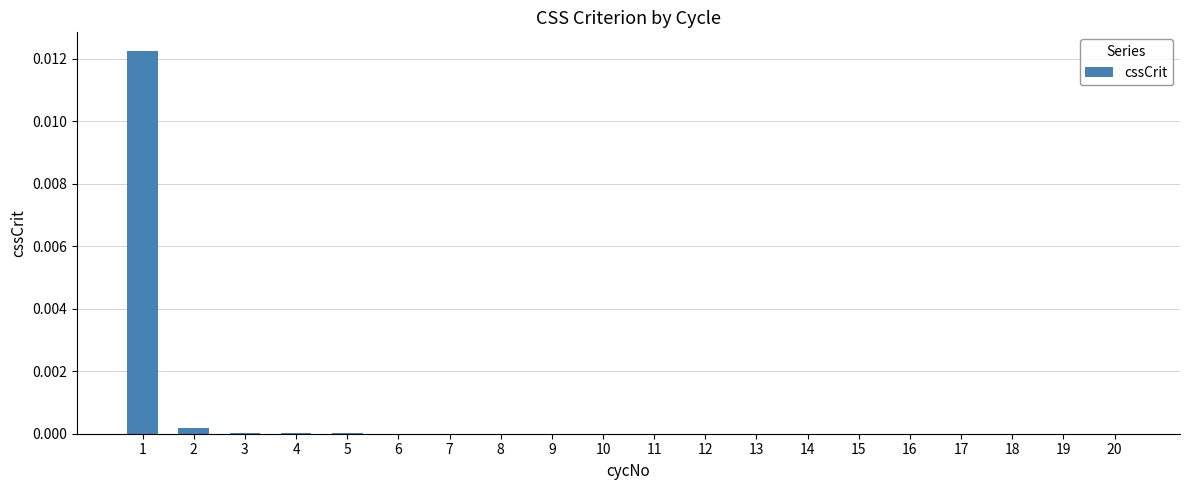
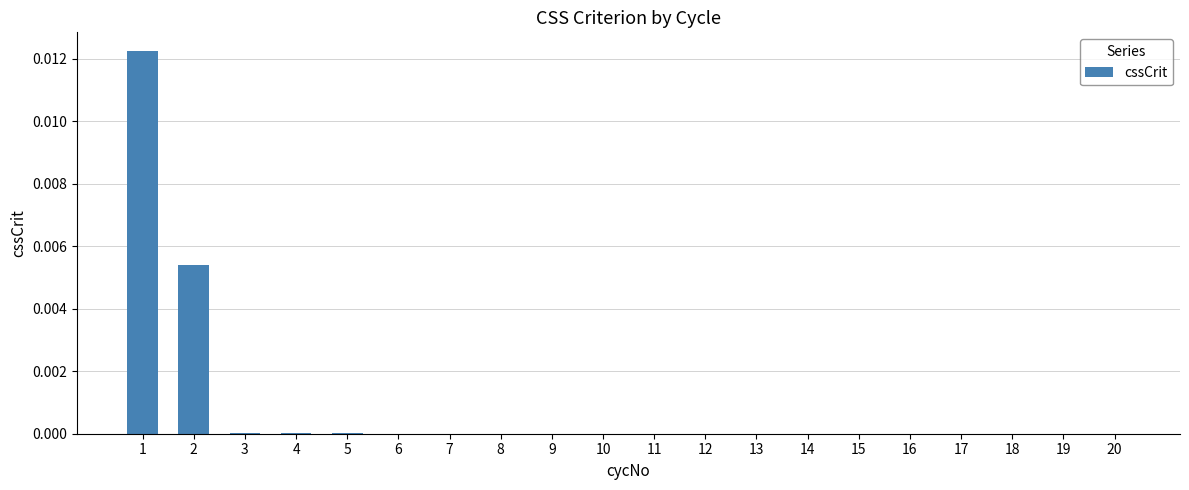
  {
    "1": 0.0122,
-   "2": 0.0002
+   "2": 0.0054
  }
